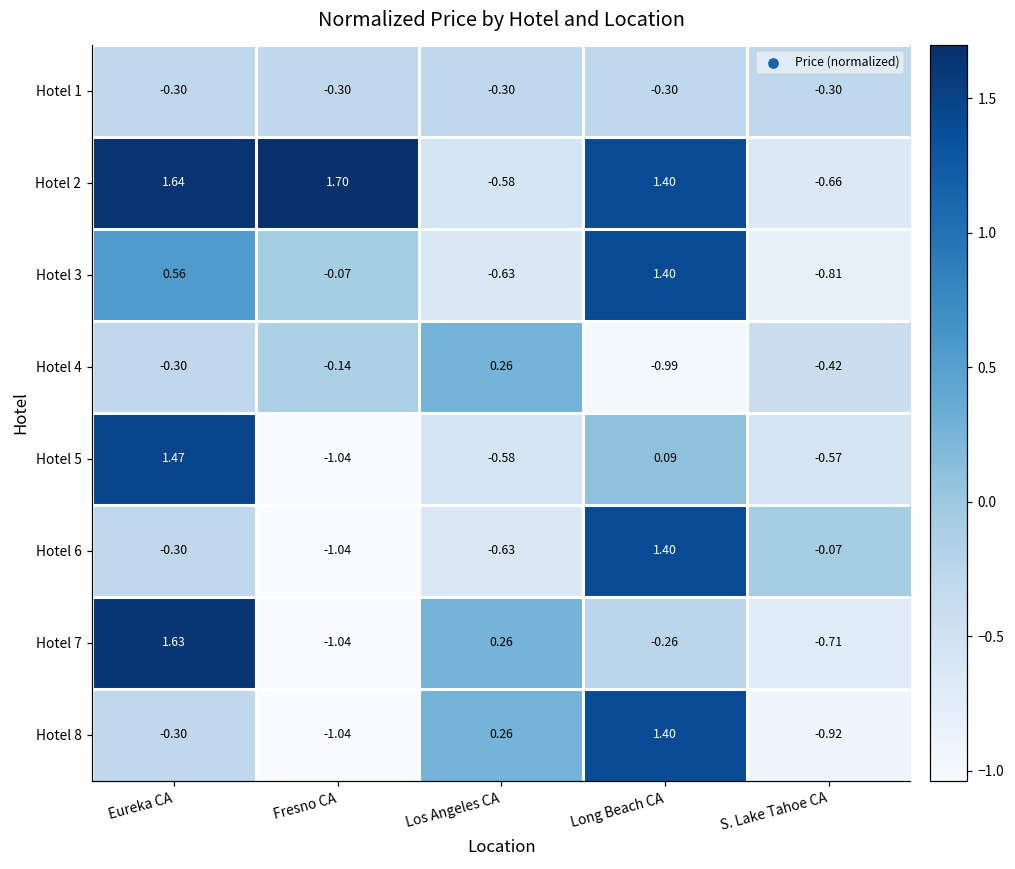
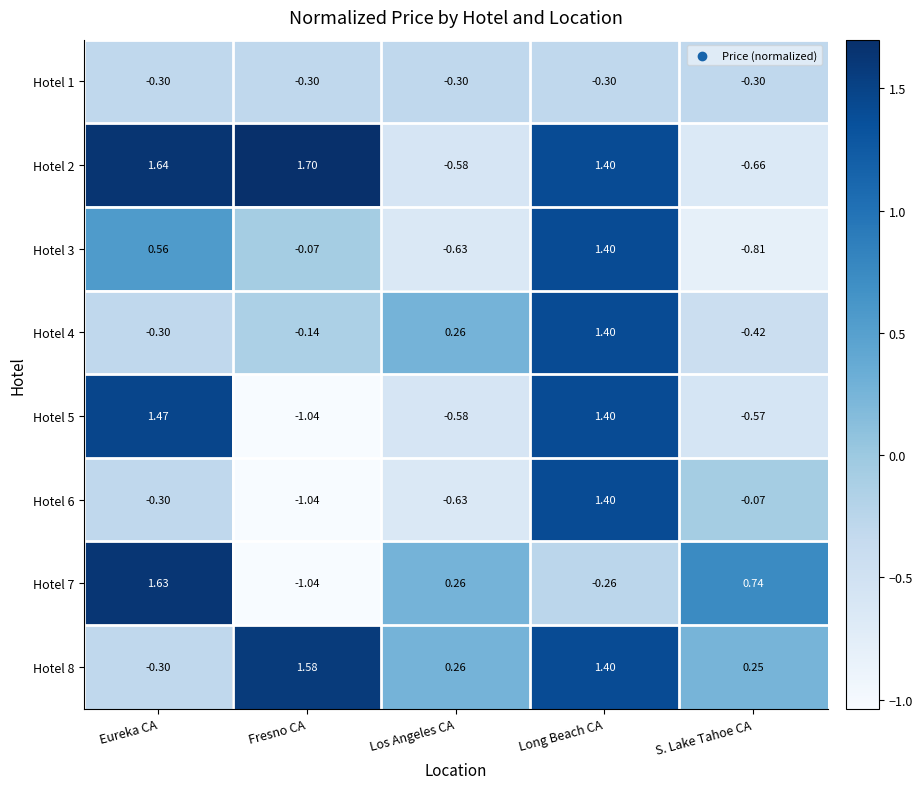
  {
    "Hotel 1": {
      "Eureka CA": -0.30,
      "Fresno CA": -0.30,
      "Los Angeles CA": -0.30,
      "Long Beach CA": -0.30,
      "S. Lake Tahoe CA": -0.30
    },
    "Hotel 2": {
      "Eureka CA": 1.64,
      "Fresno CA": 1.70,
      "Los Angeles CA": -0.58,
      "Long Beach CA": 1.40,
      "S. Lake Tahoe CA": -0.66
    },
    "Hotel 3": {
      "Eureka CA": 0.56,
      "Fresno CA": -0.07,
      "Los Angeles CA": -0.63,
      "Long Beach CA": 1.40,
      "S. Lake Tahoe CA": -0.81
    },
    "Hotel 4": {
      "Eureka CA": -0.30,
      "Fresno CA": -0.14,
      "Los Angeles CA": 0.26,
-     "Long Beach CA": -0.99,
+     "Long Beach CA": 1.40,
      "S. Lake Tahoe CA": -0.42
    },
    "Hotel 5": {
      "Eureka CA": 1.47,
      "Fresno CA": -1.04,
      "Los Angeles CA": -0.58,
-     "Long Beach CA": 0.09,
+     "Long Beach CA": 1.40,
      "S. Lake Tahoe CA": -0.57
    },
    "Hotel 6": {
      "Eureka CA": -0.30,
      "Fresno CA": -1.04,
      "Los Angeles CA": -0.63,
      "Long Beach CA": 1.40,
      "S. Lake Tahoe CA": -0.07
    },
    "Hotel 7": {
      "Eureka CA": 1.63,
      "Fresno CA": -1.04,
      "Los Angeles CA": 0.26,
      "Long Beach CA": -0.26,
-     "S. Lake Tahoe CA": -0.71
+     "S. Lake Tahoe CA": 0.74
    },
    "Hotel 8": {
      "Eureka CA": -0.30,
-     "Fresno CA": -1.04,
+     "Fresno CA": 1.58,
      "Los Angeles CA": 0.26,
      "Long Beach CA": 1.40,
-     "S. Lake Tahoe CA": -0.92
+     "S. Lake Tahoe CA": 0.25
    }
  }
